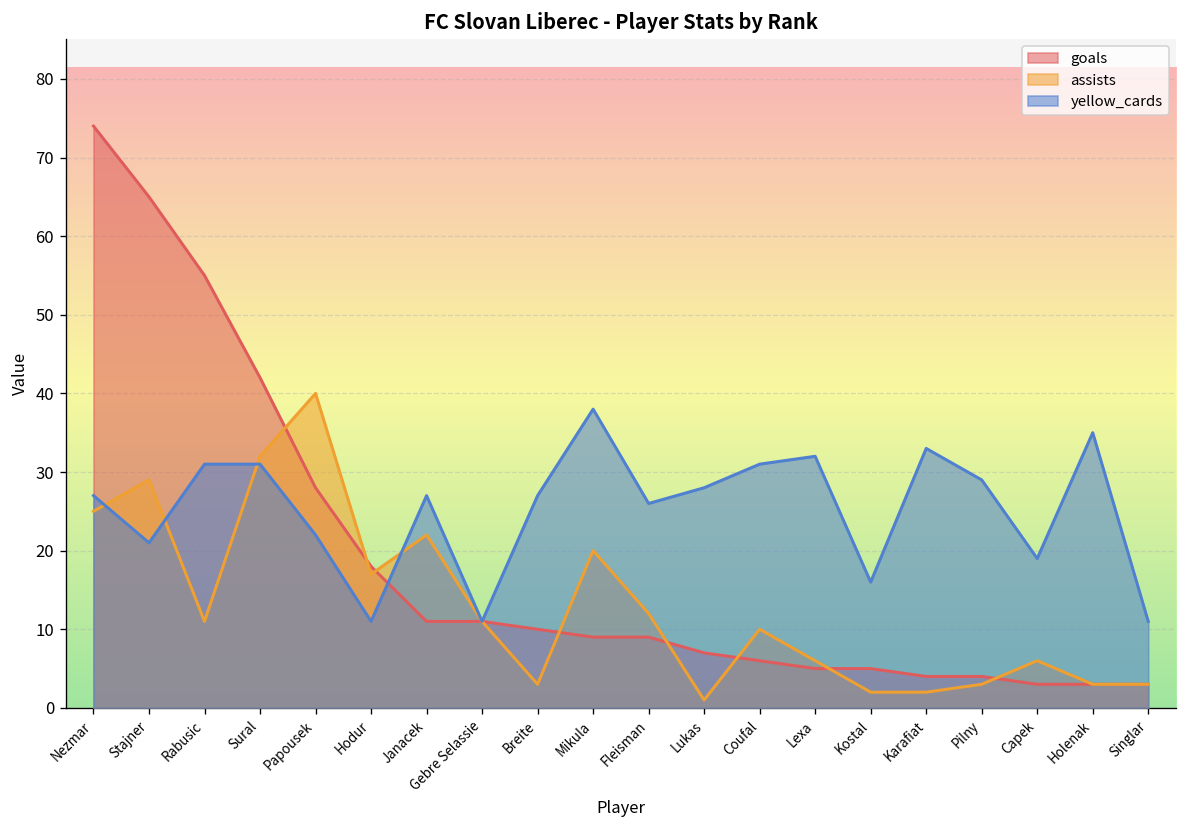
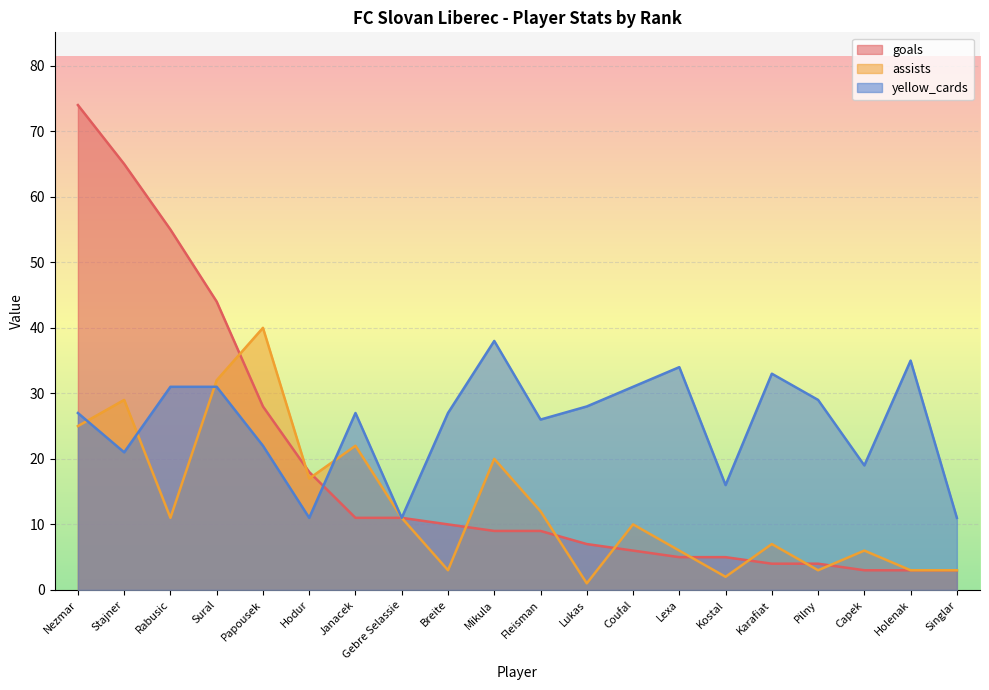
  {
    "goals": {
      "Nezmar": 74,
      "Stajner": 65,
      "Rabusic": 55,
-     "Sural": 42,
+     "Sural": 44,
      "Papousek": 28,
      "Hodur": 18,
      "Janacek": 11,
      "Breite": 10,
      "Mikula": 9,
      "Fleisman": 9,
      "Lukas": 7,
      "Coufal": 6,
      "Lexa": 5,
      "Kostal": 5,
      "Karafiat": 4,
      "Pilny": 4,
      "Capek": 3
    },
    "assists": {
      "Nezmar": 25,
      "Stajner": 29,
      "Rabusic": 11,
      "Sural": 32,
      "Papousek": 40,
      "Hodur": 17,
      "Janacek": 22,
      "Breite": 3,
      "Mikula": 20,
      "Fleisman": 12,
      "Lukas": 1,
      "Coufal": 10,
      "Lexa": 6,
      "Kostal": 2,
-     "Karafiat": 2,
+     "Karafiat": 7,
      "Pilny": 3,
      "Capek": 6
    },
    "yellow_cards": {
      "Nezmar": 27,
      "Stajner": 21,
      "Rabusic": 31,
      "Sural": 31,
      "Papousek": 22,
      "Hodur": 11,
      "Janacek": 27,
      "Breite": 27,
      "Mikula": 38,
      "Fleisman": 26,
      "Lukas": 28,
      "Coufal": 31,
-     "Lexa": 32,
+     "Lexa": 34,
      "Kostal": 16,
      "Karafiat": 33,
      "Pilny": 29,
      "Capek": 19,
      "Holenak": 35,
      "Singlar": 11
    }
  }
